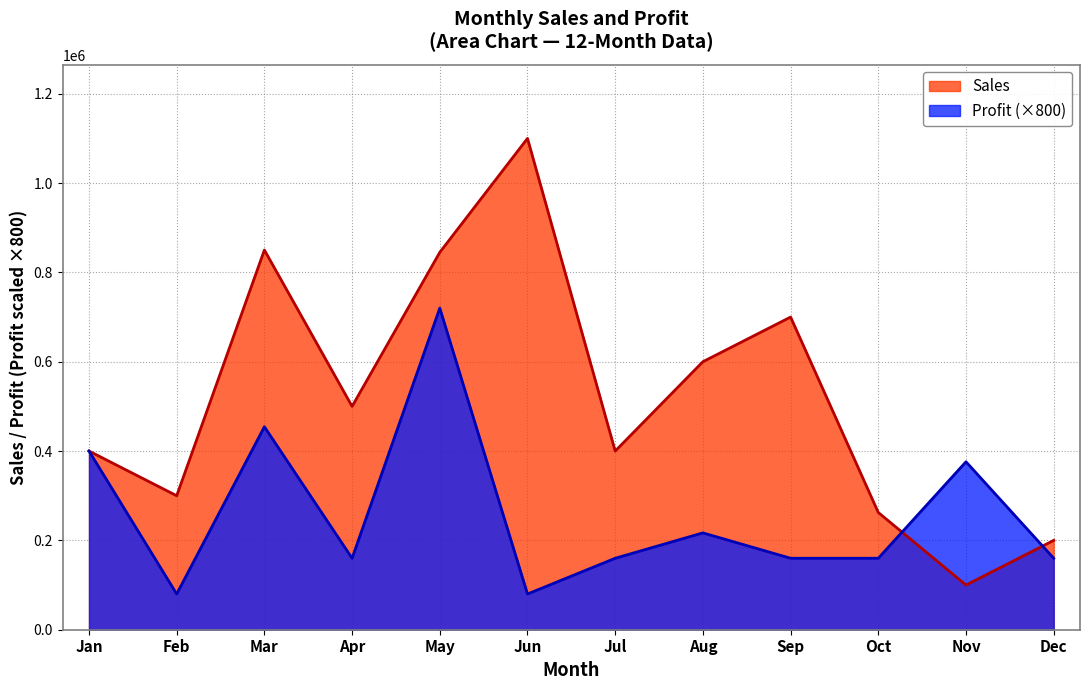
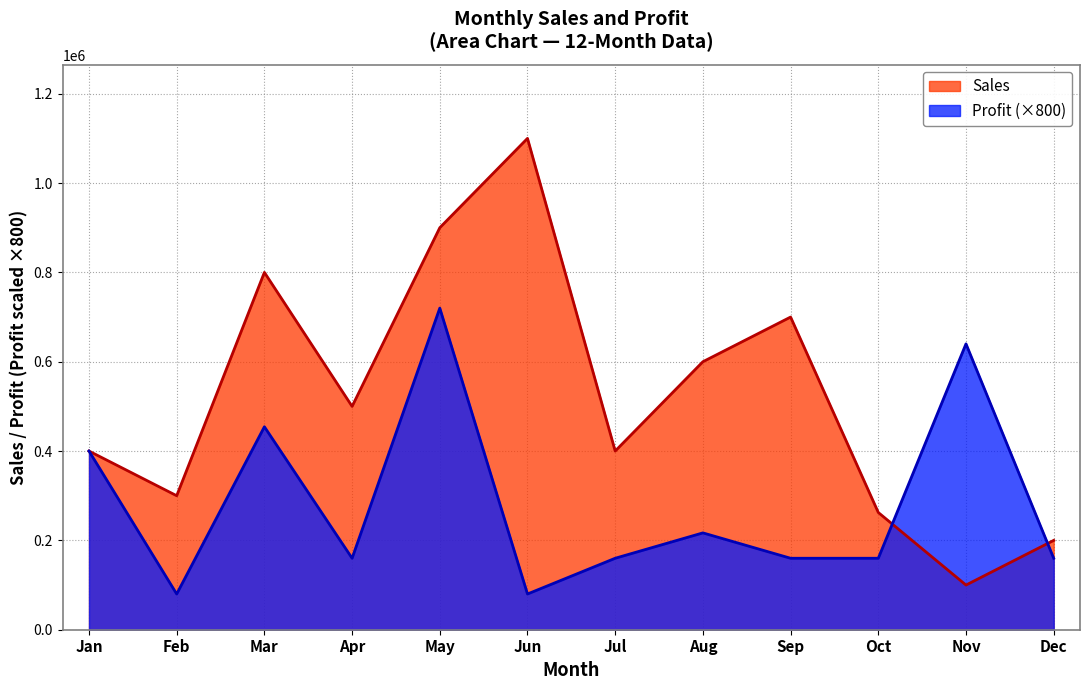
  {
    "Sales": {
      "Feb": 300000,
-     "Mar": 850000,
+     "Mar": 800000,
      "Apr": 500000,
-     "May": 840000,
+     "May": 900000,
      "Jun": 1100000,
      "Jul": 400000,
      "Aug": 600000,
      "Sep": 700000,
      "Oct": 260000,
      "Nov": 100000,
      "Dec": 200000
    },
    "Profit (×800)": {
      "Feb": 80000,
      "Mar": 450000,
      "Apr": 160000,
      "May": 720000,
      "Jun": 80000,
      "Jul": 160000,
      "Aug": 220000,
      "Sep": 160000,
      "Oct": 160000,
-     "Nov": 380000,
+     "Nov": 640000,
      "Dec": 160000
    }
  }
